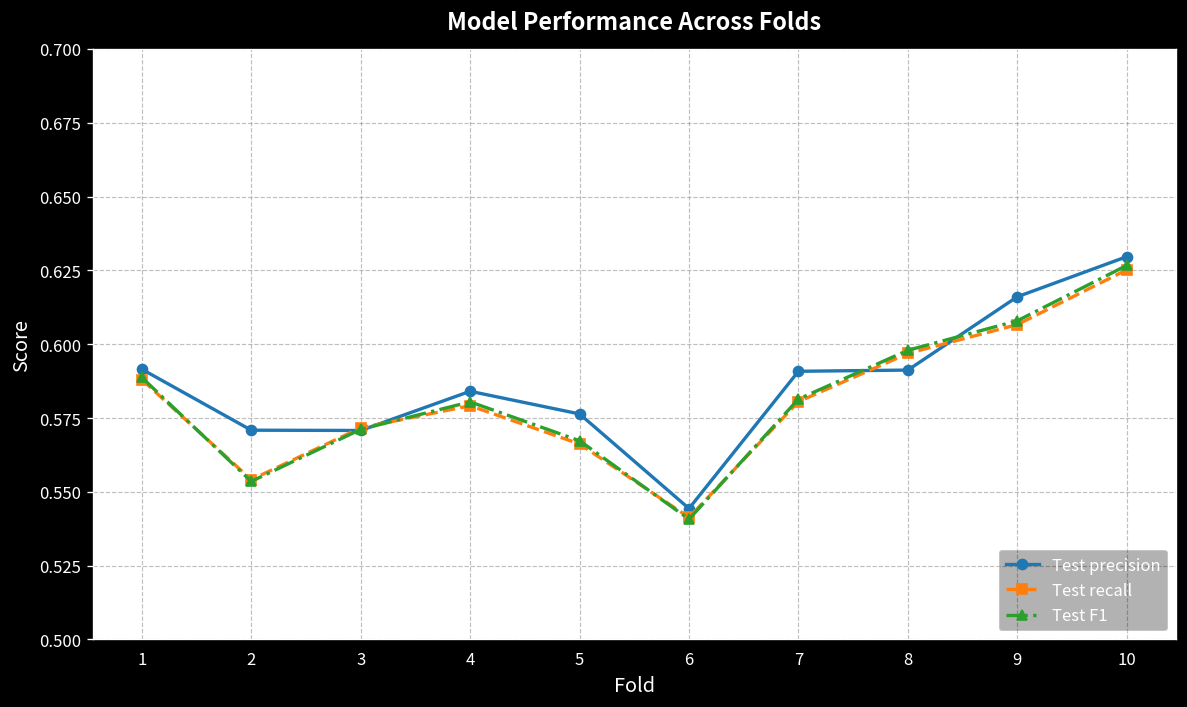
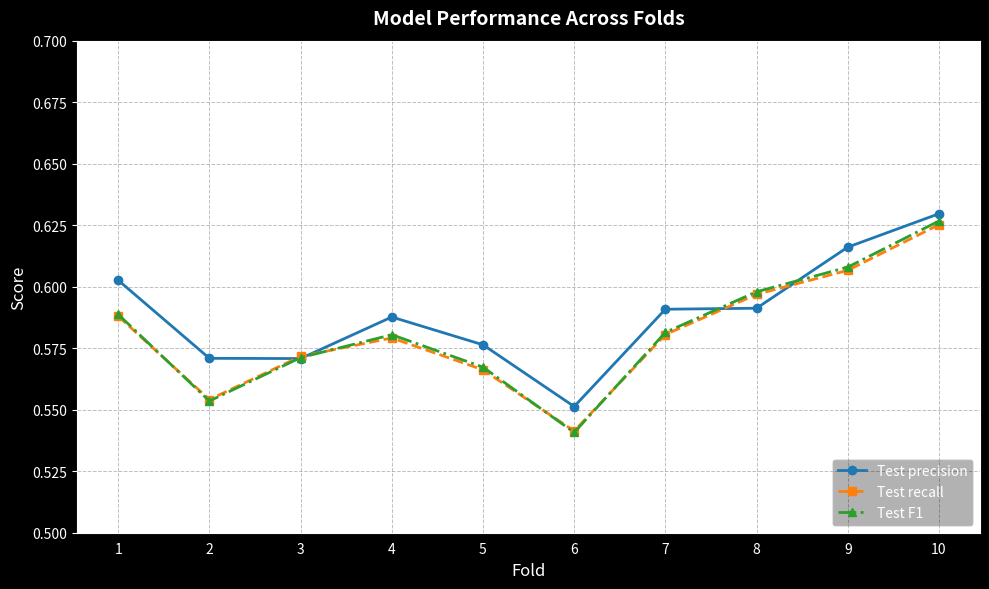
  {
    "Test precision": {
-     "1": 0.592,
+     "1": 0.603,
      "2": 0.571,
-     "4": 0.584,
+     "4": 0.588,
      "5": 0.576,
-     "6": 0.544,
+     "6": 0.551,
      "7": 0.591,
      "8": 0.591,
      "9": 0.616,
      "10": 0.630
    },
    "Test recall": {
      "4": 0.579,
      "5": 0.566,
      "8": 0.597,
      "9": 0.607,
      "10": 0.625
    },
    "Test F1": {
      "4": 0.580,
      "5": 0.567,
      "8": 0.598,
      "9": 0.608,
      "10": 0.627
    }
  }
